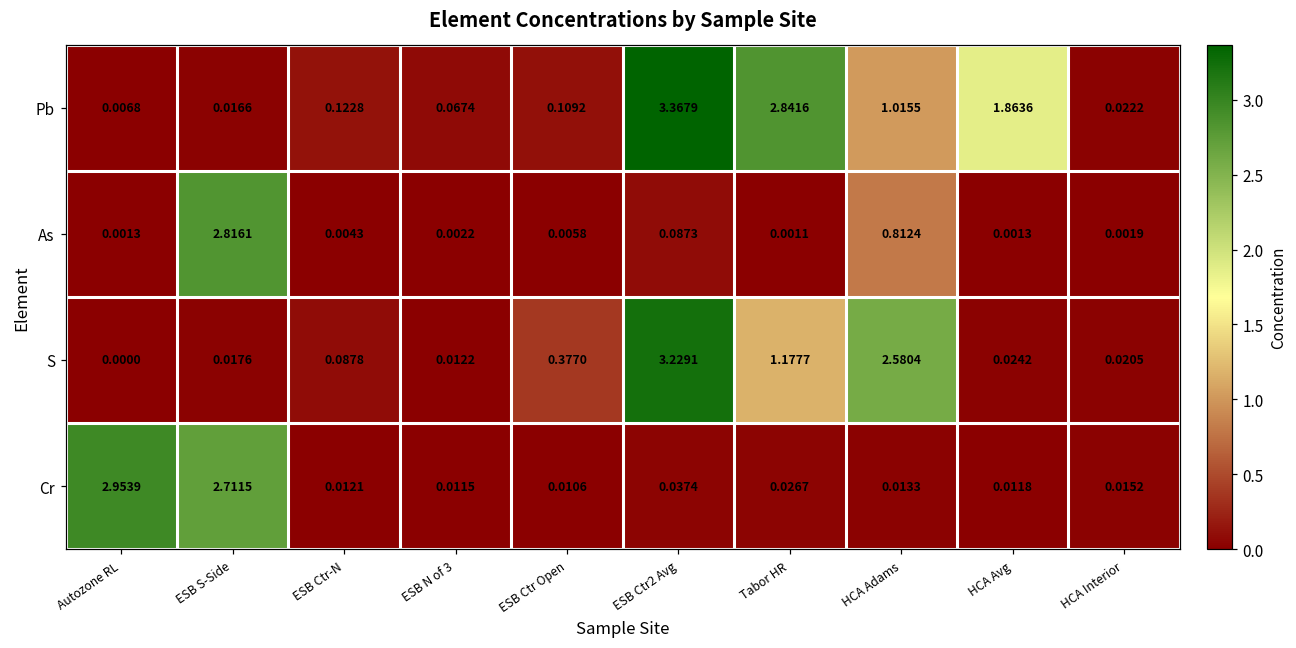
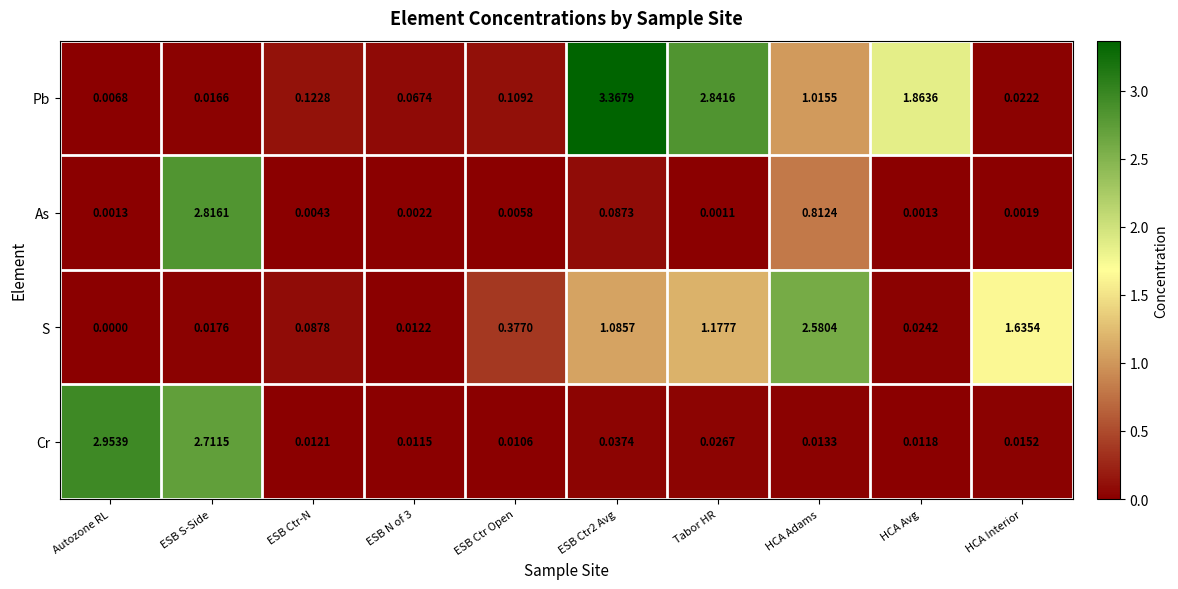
  {
    "Pb": {
      "Autozone RL": 0.0068,
      "ESB S-Side": 0.0166,
      "ESB Ctr-N": 0.1228,
      "ESB N of 3": 0.0674,
      "ESB Ctr Open": 0.1092,
      "ESB Ctr2 Avg": 3.3679,
      "Tabor HR": 2.8416,
      "HCA Adams": 1.0155,
      "HCA Avg": 1.8636,
      "HCA Interior": 0.0222
    },
    "As": {
      "Autozone RL": 0.0013,
      "ESB S-Side": 2.8161,
      "ESB Ctr-N": 0.0043,
      "ESB N of 3": 0.0022,
      "ESB Ctr Open": 0.0058,
      "ESB Ctr2 Avg": 0.0873,
      "Tabor HR": 0.0011,
      "HCA Adams": 0.8124,
      "HCA Avg": 0.0013,
      "HCA Interior": 0.0019
    },
    "S": {
      "Autozone RL": 0.0000,
      "ESB S-Side": 0.0176,
      "ESB Ctr-N": 0.0878,
      "ESB N of 3": 0.0122,
      "ESB Ctr Open": 0.3770,
-     "ESB Ctr2 Avg": 3.2291,
+     "ESB Ctr2 Avg": 1.0857,
      "Tabor HR": 1.1777,
      "HCA Adams": 2.5804,
      "HCA Avg": 0.0242,
-     "HCA Interior": 0.0205
+     "HCA Interior": 1.6354
    },
    "Cr": {
      "Autozone RL": 2.9539,
      "ESB S-Side": 2.7115,
      "ESB Ctr-N": 0.0121,
      "ESB N of 3": 0.0115,
      "ESB Ctr Open": 0.0106,
      "ESB Ctr2 Avg": 0.0374,
      "Tabor HR": 0.0267,
      "HCA Adams": 0.0133,
      "HCA Avg": 0.0118,
      "HCA Interior": 0.0152
    }
  }
